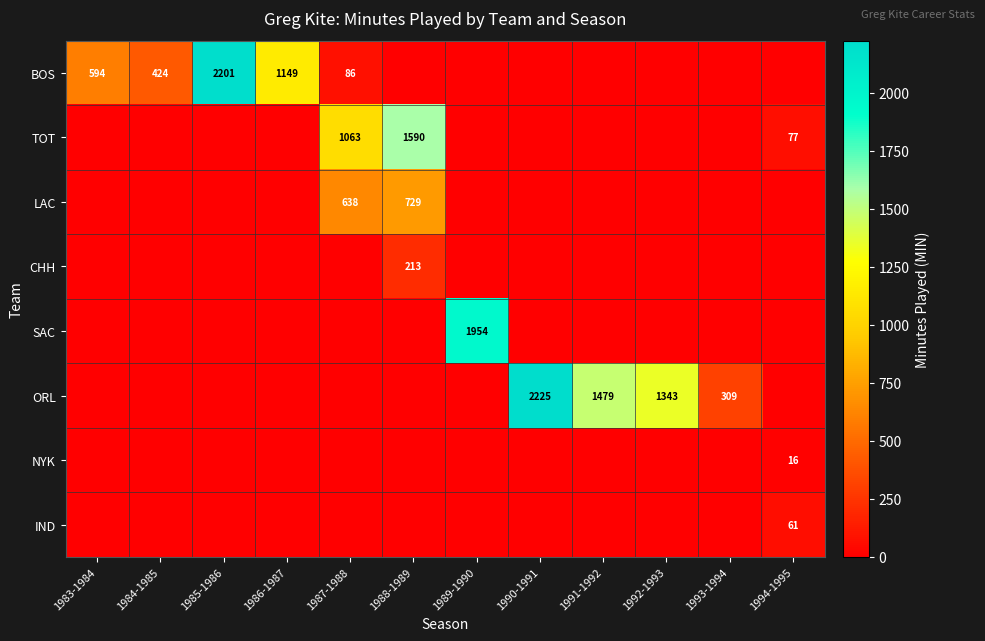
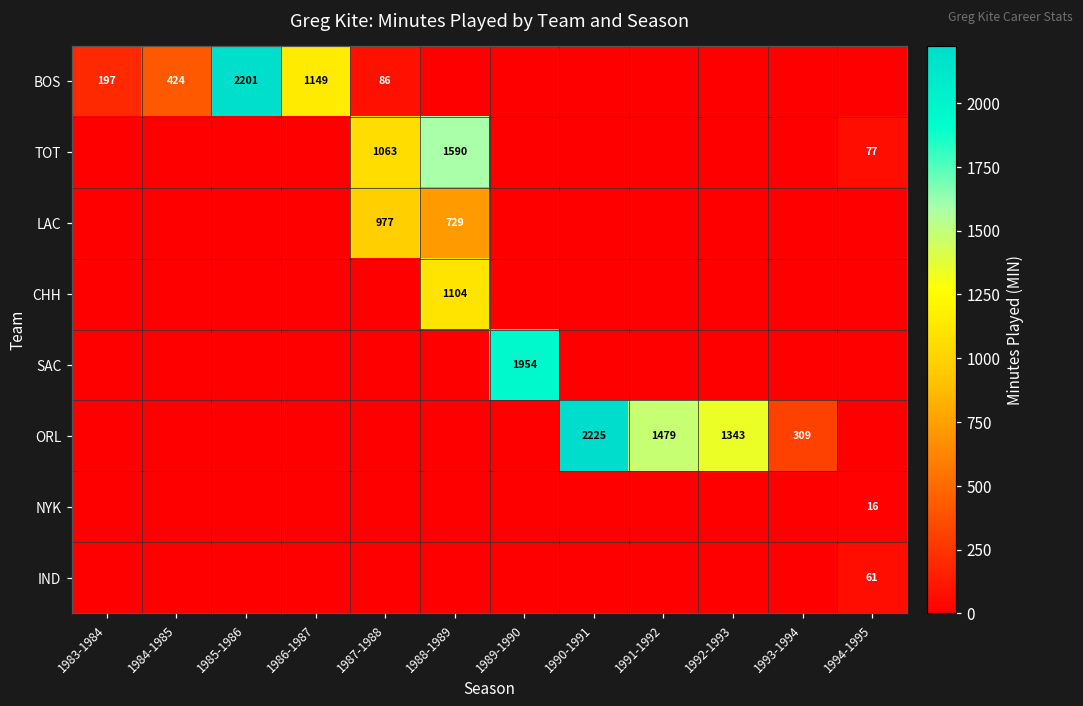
  {
    "BOS": {
-     "1983-1984": 594,
+     "1983-1984": 197,
      "1984-1985": 424,
      "1985-1986": 2201,
      "1986-1987": 1149,
      "1987-1988": 86
    },
    "TOT": {
      "1987-1988": 1063,
      "1988-1989": 1590,
      "1994-1995": 77
    },
    "LAC": {
-     "1987-1988": 638,
+     "1987-1988": 977,
      "1988-1989": 729
    },
    "CHH": {
-     "1988-1989": 213
+     "1988-1989": 1104
    },
    "SAC": {
      "1989-1990": 1954
    },
    "ORL": {
      "1990-1991": 2225,
      "1991-1992": 1479,
      "1992-1993": 1343,
      "1993-1994": 309
    },
    "NYK": {
      "1994-1995": 16
    },
    "IND": {
      "1994-1995": 61
    }
  }
